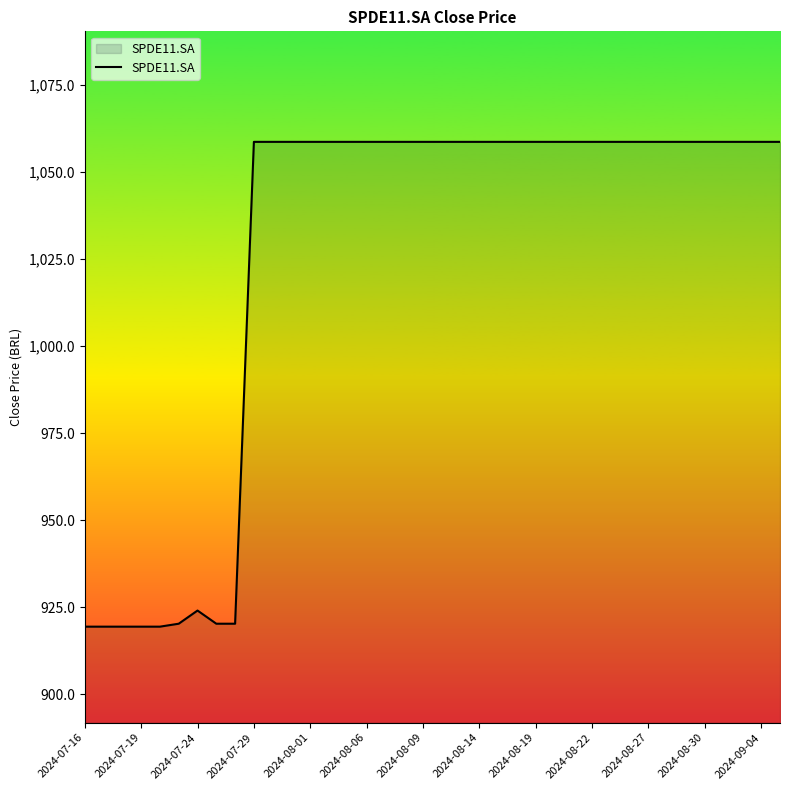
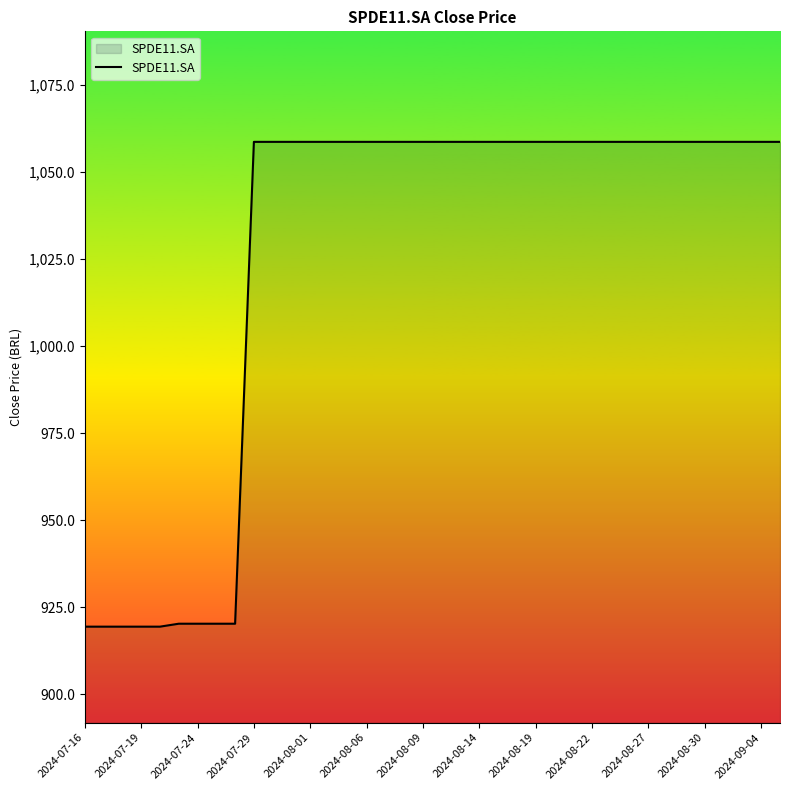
  {
    "2024-07-16": "919",
    "2024-07-19": "919",
-   "2024-07-24": "924",
+   "2024-07-24": "920",
    "2024-07-29": "1,059",
    "2024-08-01": "1,059",
    "2024-08-06": "1,059",
    "2024-08-09": "1,059",
    "2024-08-14": "1,059",
    "2024-08-19": "1,059",
    "2024-08-22": "1,059",
    "2024-08-27": "1,059",
    "2024-08-30": "1,059",
    "2024-09-04": "1,059"
  }
